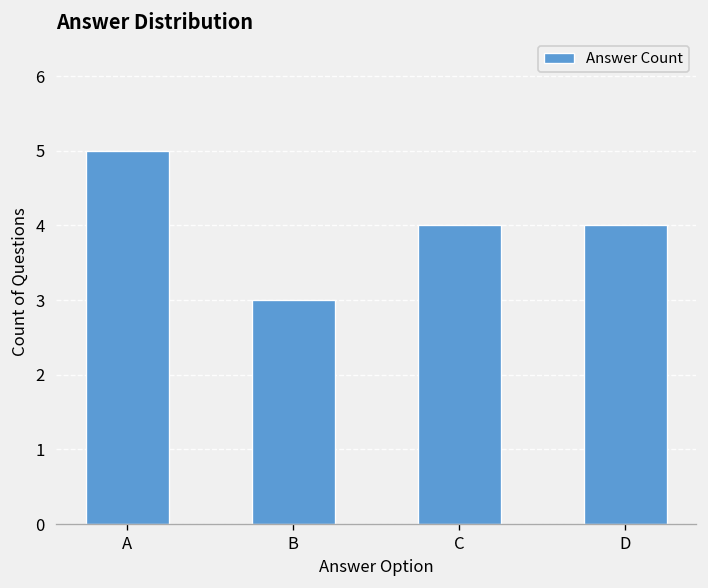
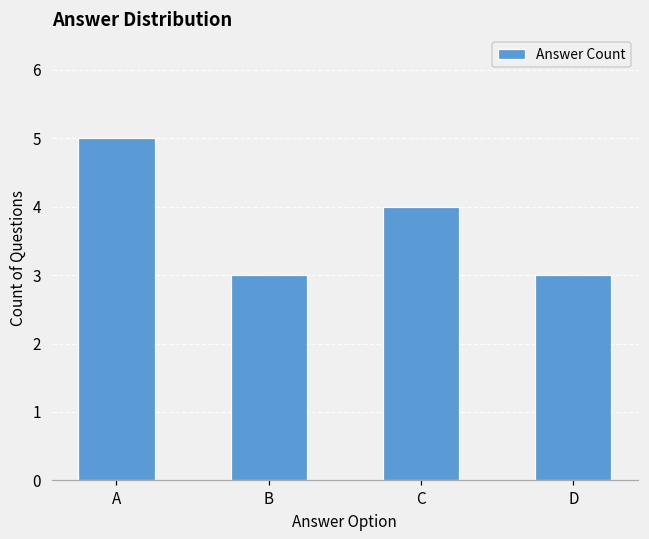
  {
    "A": 5,
    "B": 3,
    "C": 4,
-   "D": 4
+   "D": 3
  }
